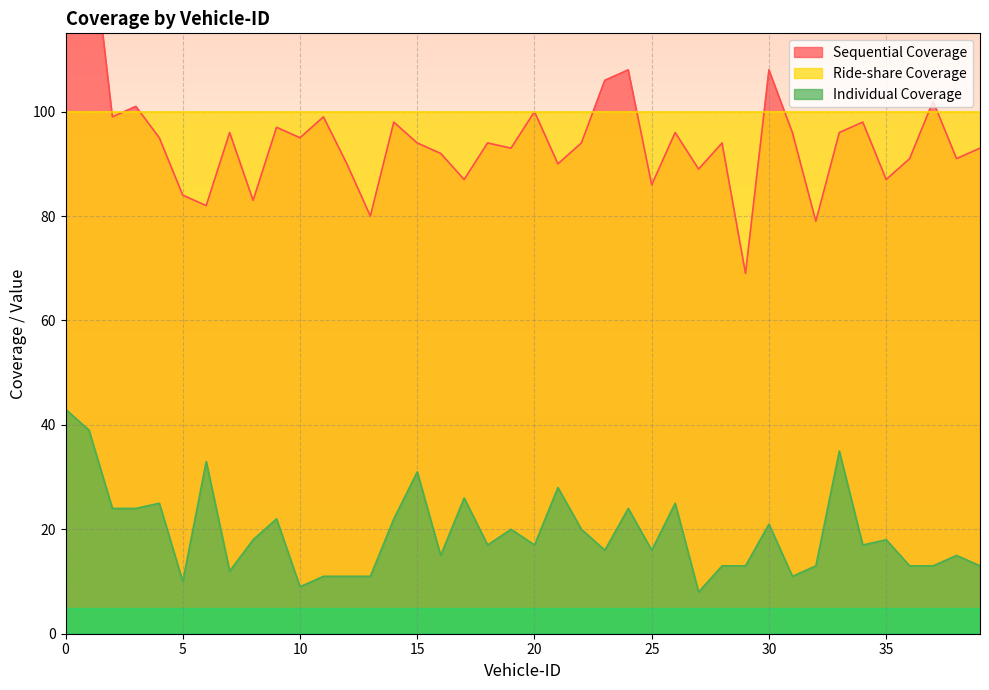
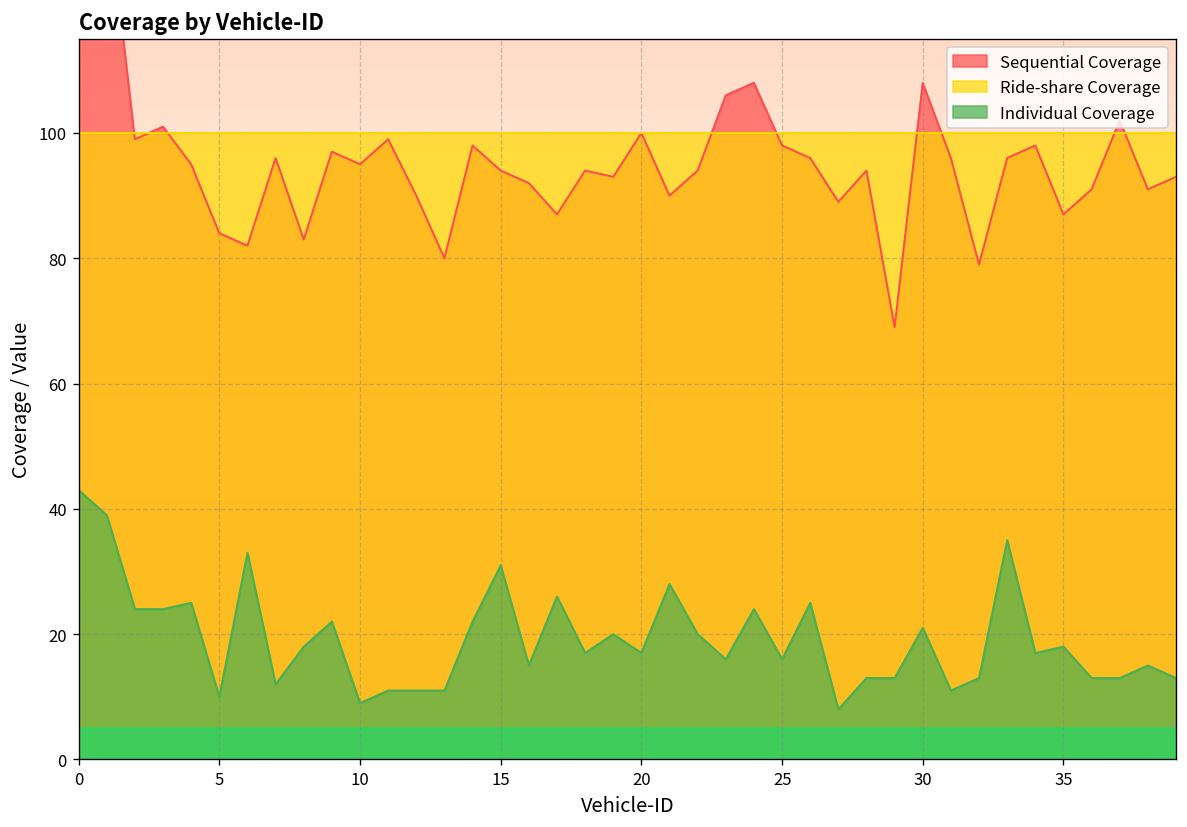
  {
    "Sequential Coverage": {
      "5": 84,
      "10": 95,
      "15": 94,
-     "25": 86,
+     "25": 98,
      "30": 108,
      "35": 87
    },
    "Ride-share Coverage": {
      "0": 100,
      "5": 100,
      "10": 100,
      "15": 100,
      "25": 100,
      "30": 100,
      "35": 100
    },
    "Individual Coverage": {
      "0": 43,
      "5": 10,
      "10": 9,
      "15": 31,
      "20": 17,
      "25": 16,
      "30": 21,
      "35": 18
    }
  }
